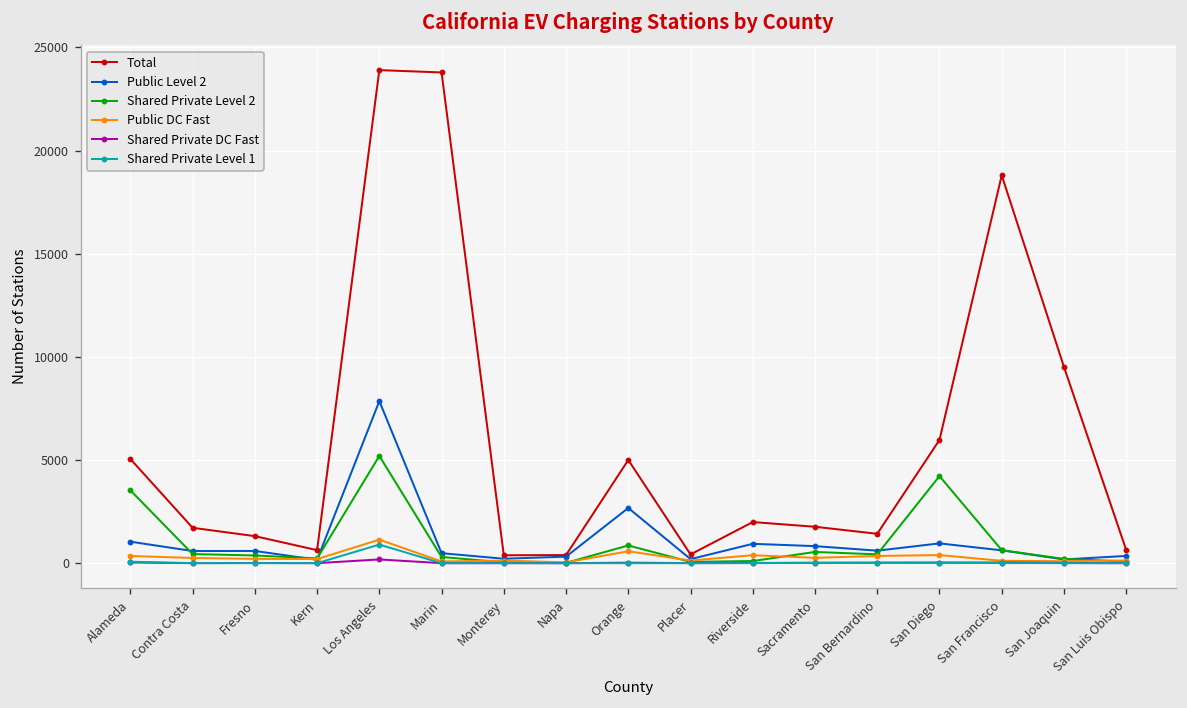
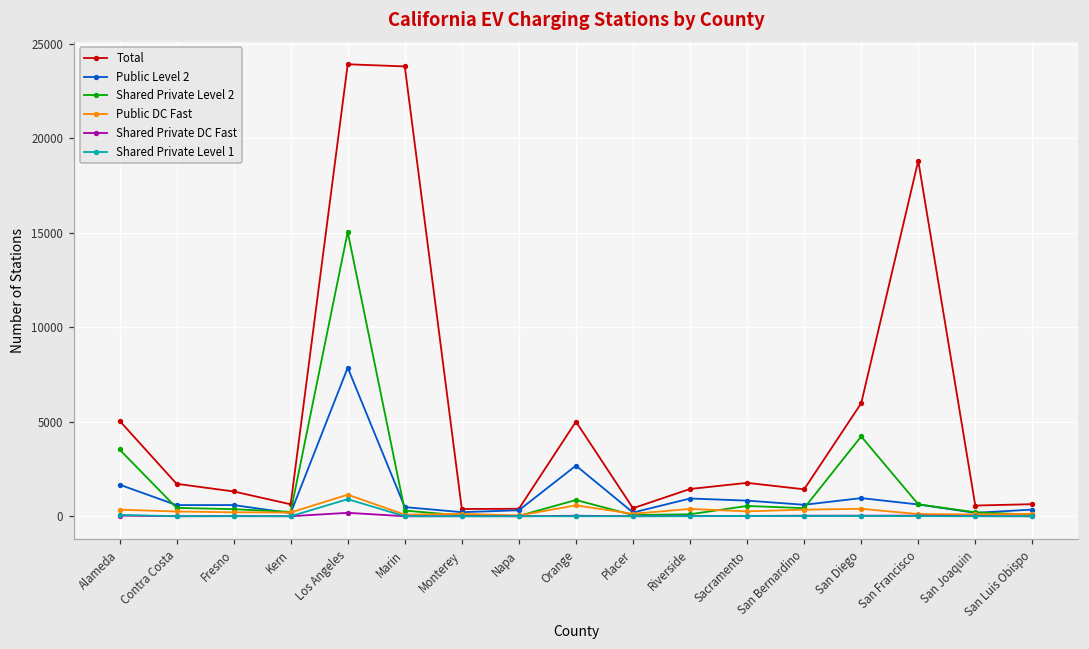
  {
    "Total": {
      "Alameda": 5100,
      "Contra Costa": 1700,
      "Fresno": 1300,
      "Kern": 600,
      "Los Angeles": 23900,
      "Marin": 23800,
      "Monterey": 400,
      "Orange": 5000,
      "Placer": 400,
-     "Riverside": 2000,
+     "Riverside": 1400,
      "Sacramento": 1800,
      "San Bernardino": 1400,
      "San Diego": 6000,
      "San Francisco": 18800,
-     "San Joaquin": 9500,
+     "San Joaquin": 600,
      "San Luis Obispo": 600
    },
    "Public Level 2": {
-     "Alameda": 1000,
+     "Alameda": 1700,
      "Fresno": 600,
      "Los Angeles": 7900,
      "Marin": 500,
      "Orange": 2700,
      "Riverside": 900,
      "Sacramento": 800,
      "San Bernardino": 600,
      "San Diego": 1000,
      "San Luis Obispo": 400
    },
    "Shared Private Level 2": {
      "Alameda": 3500,
      "Fresno": 400,
-     "Los Angeles": 5200,
+     "Los Angeles": 15000,
      "Marin": 300,
      "Orange": 900,
      "Sacramento": 500,
      "San Diego": 4200
    },
    "Public DC Fast": {
      "Alameda": 300,
      "Contra Costa": 300,
      "Fresno": 200,
      "Los Angeles": 1100,
      "Orange": 600,
      "Riverside": 400,
      "Sacramento": 300,
      "San Diego": 400
    },
    "Shared Private DC Fast": {
      "Los Angeles": 200
    },
    "Shared Private Level 1": {
      "Los Angeles": 900
    }
  }
